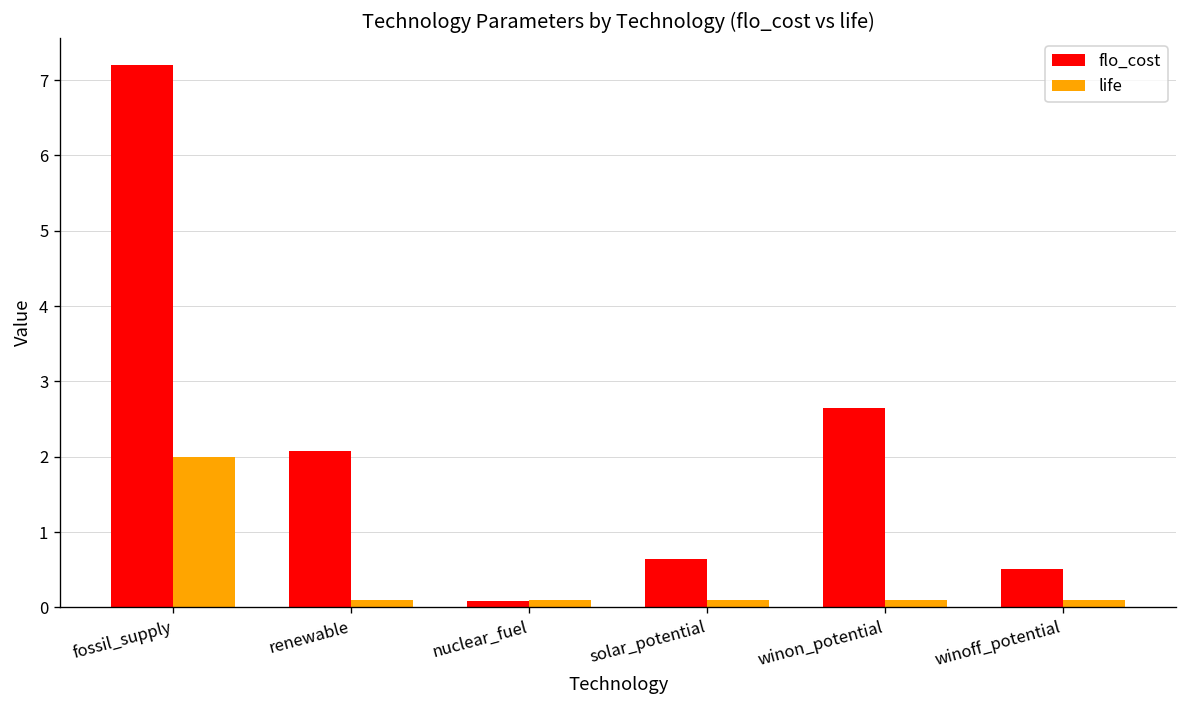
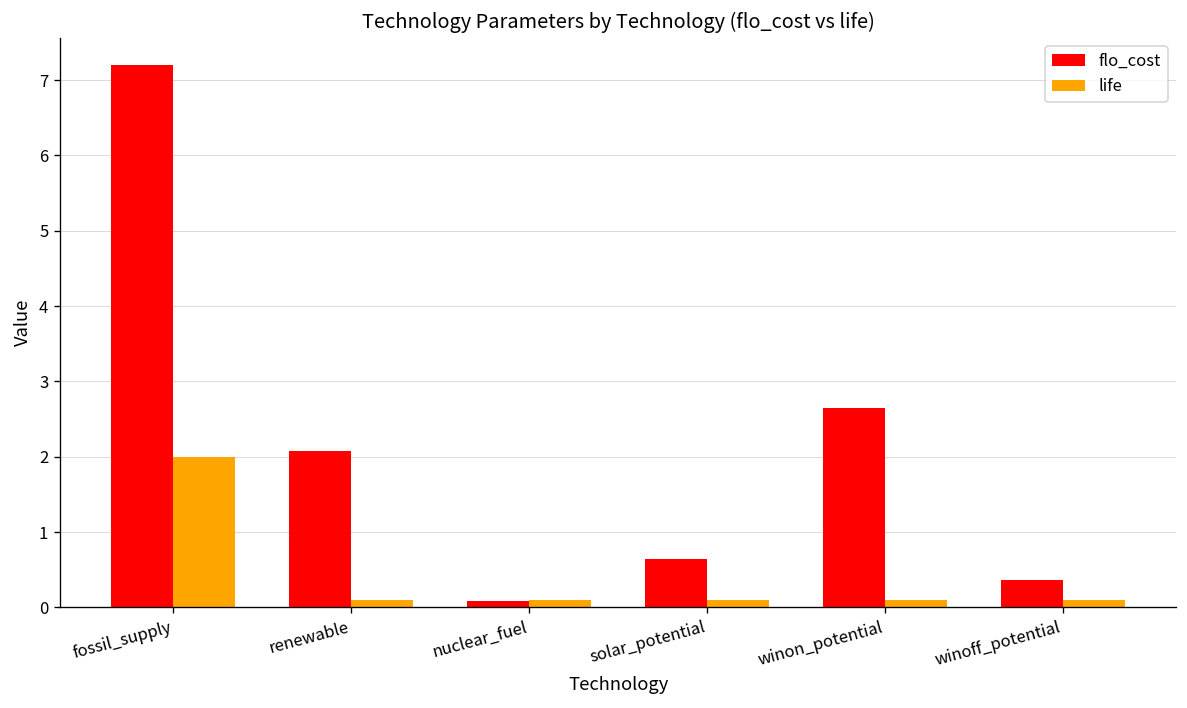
  {
    "flo_cost": {
      "fossil_supply": 7.2,
      "renewable": 2.1,
      "nuclear_fuel": 0.1,
      "solar_potential": 0.7,
      "winon_potential": 2.7,
-     "winoff_potential": 0.5
+     "winoff_potential": 0.4
    },
    "life": {
      "fossil_supply": 2.0,
      "renewable": 0.1,
      "nuclear_fuel": 0.1,
      "solar_potential": 0.1,
      "winon_potential": 0.1,
      "winoff_potential": 0.1
    }
  }
